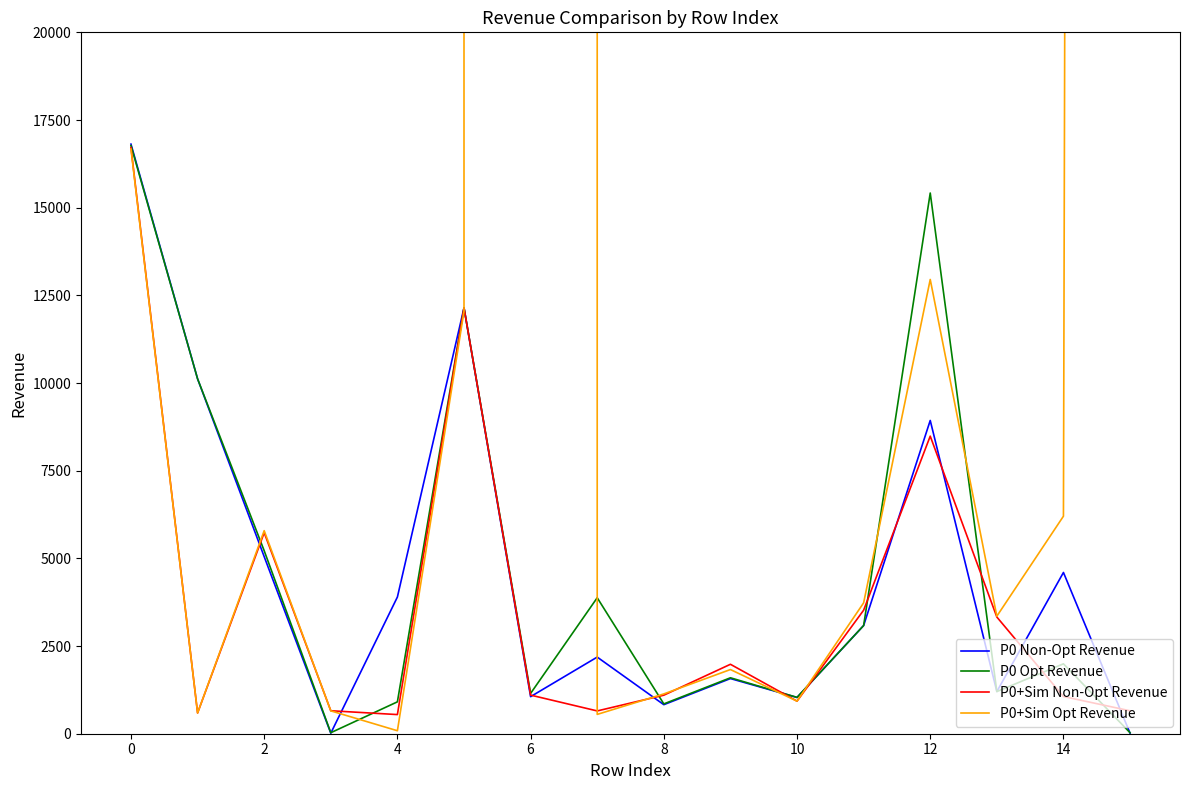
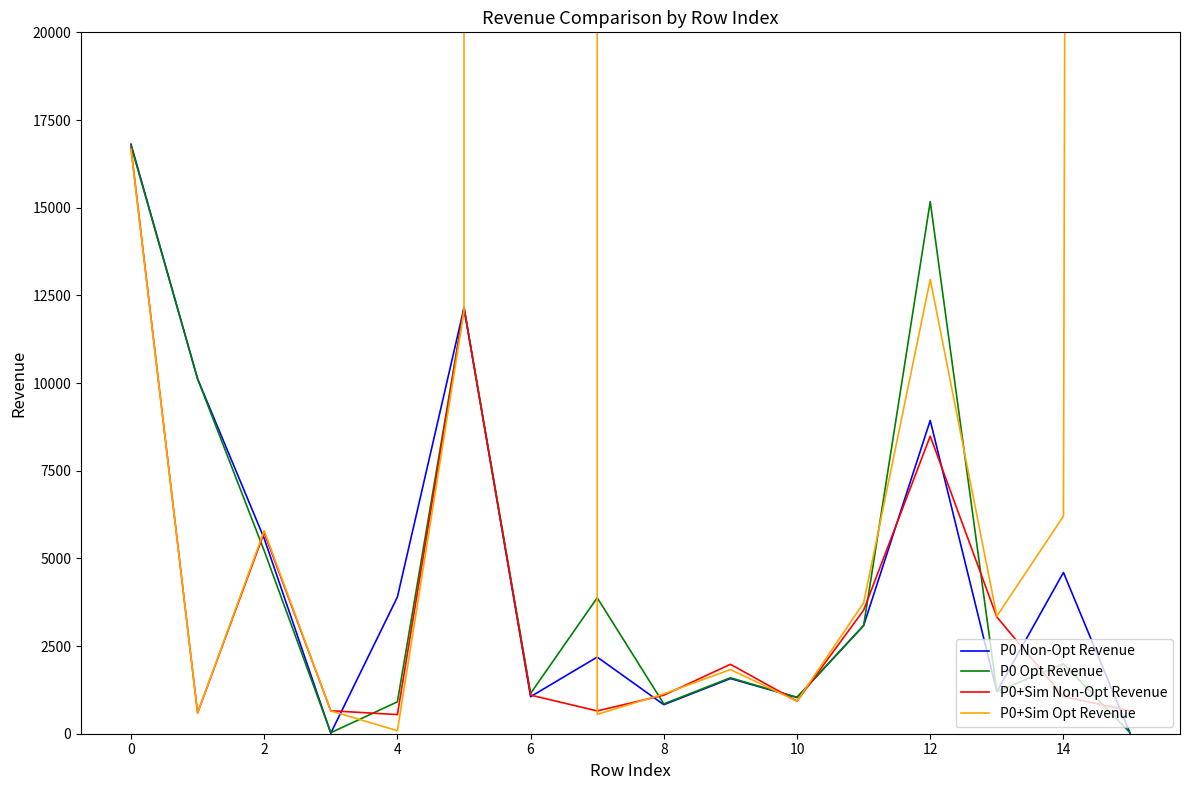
  {
    "P0 Non-Opt Revenue": {
-     "2": 5000,
+     "2": 5600,
      "4": 3900,
      "12": 8900,
      "14": 4600
    },
    "P0 Opt Revenue": {
      "2": 5200,
      "4": 900,
-     "12": 15400
+     "12": 15200
    },
    "P0+Sim Non-Opt Revenue": {
      "4": 500,
      "12": 8500
    },
    "P0+Sim Opt Revenue": {
      "4": 100,
      "12": 13000,
      "14": 6200
    }
  }
